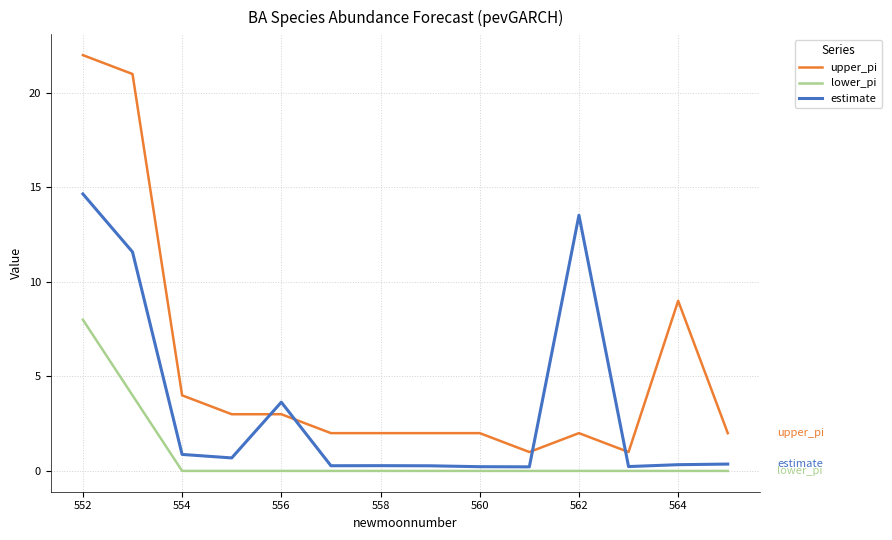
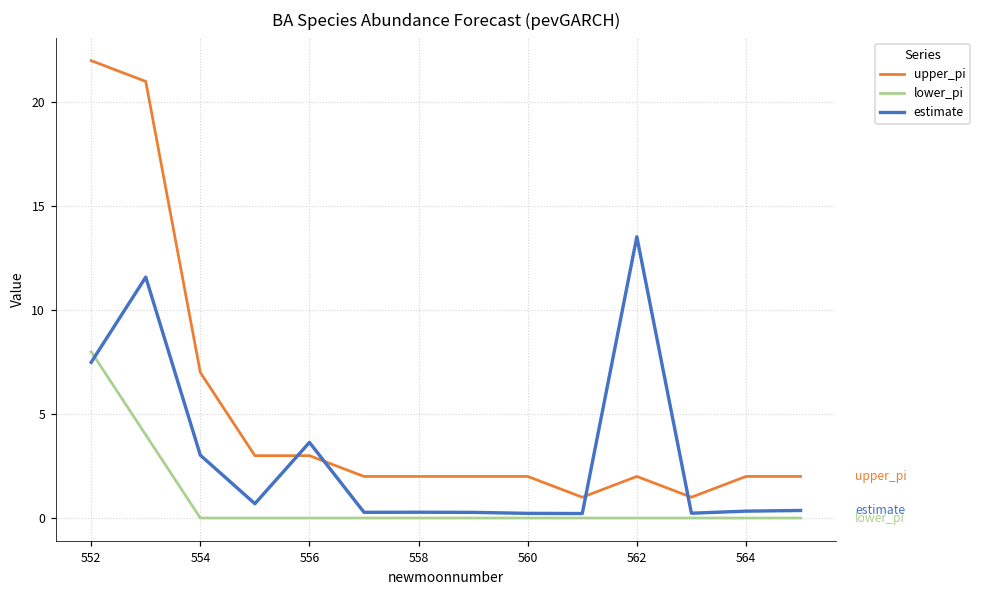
  {
    "upper_pi": {
      "552": 22,
-     "554": 4,
+     "554": 7,
      "556": 3,
      "558": 2,
      "560": 2,
      "562": 2,
-     "564": 9
+     "564": 2
    },
    "lower_pi": {
      "552": 8.0,
      "554": 0.0,
      "556": 0.0,
      "558": 0.0,
      "560": 0.0,
      "562": 0.0,
      "564": 0.0
    },
    "estimate": {
-     "552": 14.7,
-     "554": 0.9,
+     "552": 7.5,
+     "554": 3.0,
      "556": 3.6,
      "558": 0.3,
      "560": 0.2,
      "562": 13.5,
      "564": 0.3
    }
  }
